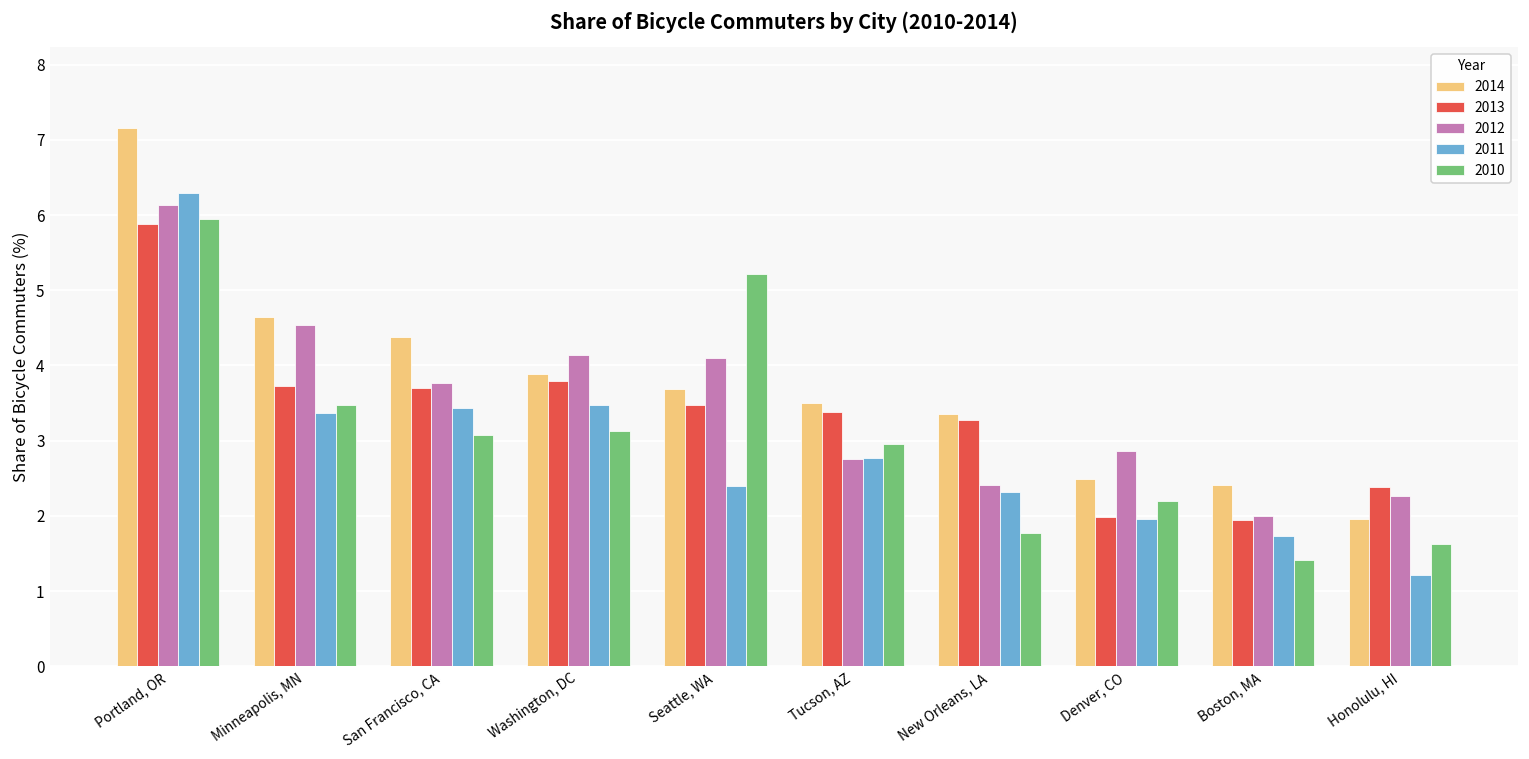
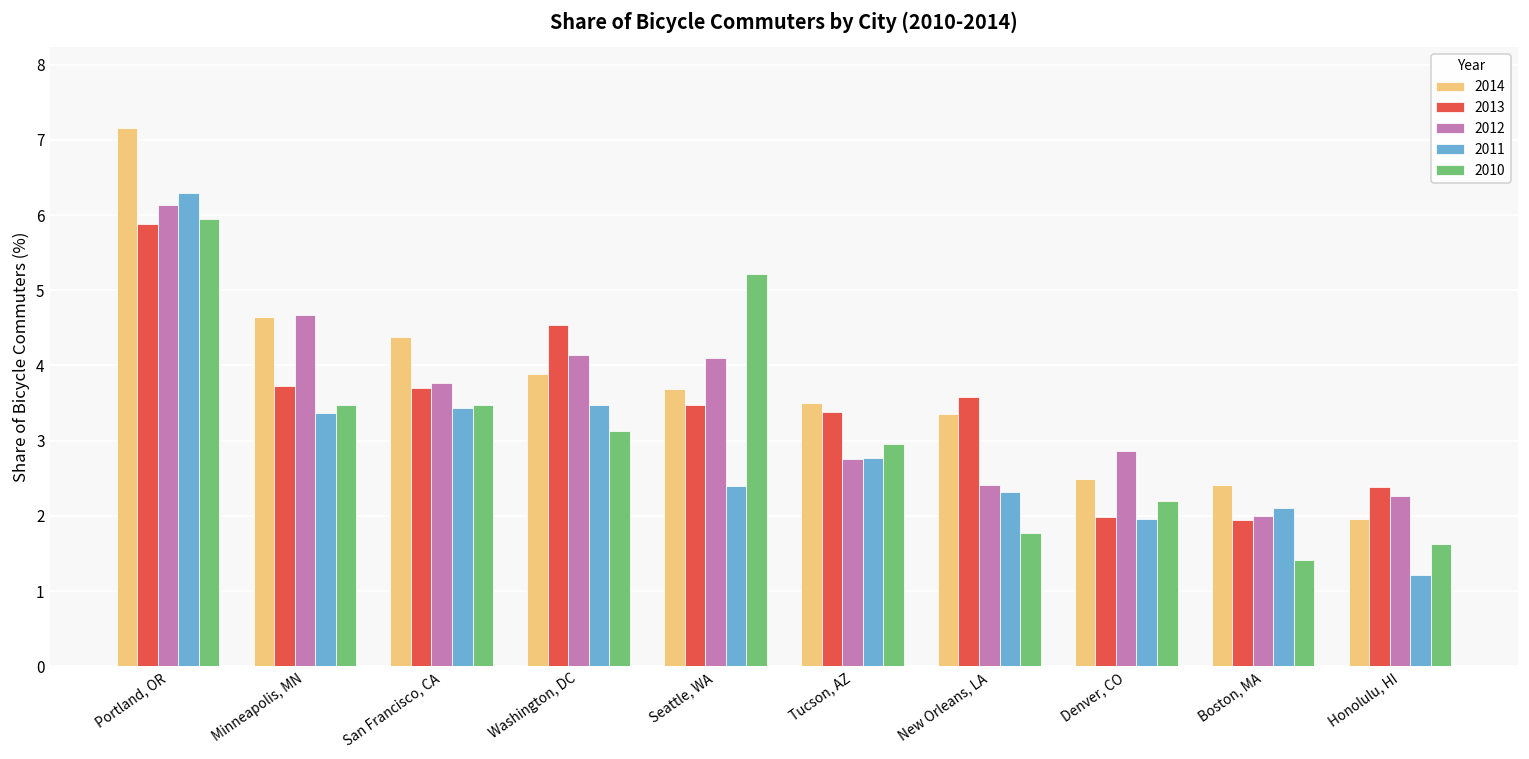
  {
    "2014": {
      "Portland, OR": 7.2,
      "Minneapolis, MN": 4.6,
      "San Francisco, CA": 4.4,
      "Washington, DC": 3.9,
      "Seattle, WA": 3.7,
      "Tucson, AZ": 3.5,
      "New Orleans, LA": 3.4,
      "Denver, CO": 2.5,
      "Boston, MA": 2.4,
      "Honolulu, HI": 2.0
    },
    "2013": {
      "Portland, OR": 5.9,
      "Minneapolis, MN": 3.7,
      "San Francisco, CA": 3.7,
-     "Washington, DC": 3.8,
+     "Washington, DC": 4.5,
      "Seattle, WA": 3.5,
      "Tucson, AZ": 3.4,
-     "New Orleans, LA": 3.3,
+     "New Orleans, LA": 3.6,
      "Denver, CO": 2.0,
      "Boston, MA": 1.9,
      "Honolulu, HI": 2.4
    },
    "2012": {
      "Portland, OR": 6.1,
-     "Minneapolis, MN": 4.5,
+     "Minneapolis, MN": 4.7,
      "San Francisco, CA": 3.8,
      "Washington, DC": 4.1,
      "Seattle, WA": 4.1,
      "Tucson, AZ": 2.8,
      "New Orleans, LA": 2.4,
      "Denver, CO": 2.9,
      "Boston, MA": 2.0,
      "Honolulu, HI": 2.3
    },
    "2011": {
      "Portland, OR": 6.3,
      "Minneapolis, MN": 3.4,
      "San Francisco, CA": 3.4,
      "Washington, DC": 3.5,
      "Seattle, WA": 2.4,
      "Tucson, AZ": 2.8,
      "New Orleans, LA": 2.3,
      "Denver, CO": 2.0,
-     "Boston, MA": 1.7,
+     "Boston, MA": 2.1,
      "Honolulu, HI": 1.2
    },
    "2010": {
      "Portland, OR": 6.0,
      "Minneapolis, MN": 3.5,
-     "San Francisco, CA": 3.1,
+     "San Francisco, CA": 3.5,
      "Washington, DC": 3.1,
      "Seattle, WA": 5.2,
      "Tucson, AZ": 3.0,
      "New Orleans, LA": 1.8,
      "Denver, CO": 2.2,
      "Boston, MA": 1.4,
      "Honolulu, HI": 1.6
    }
  }
